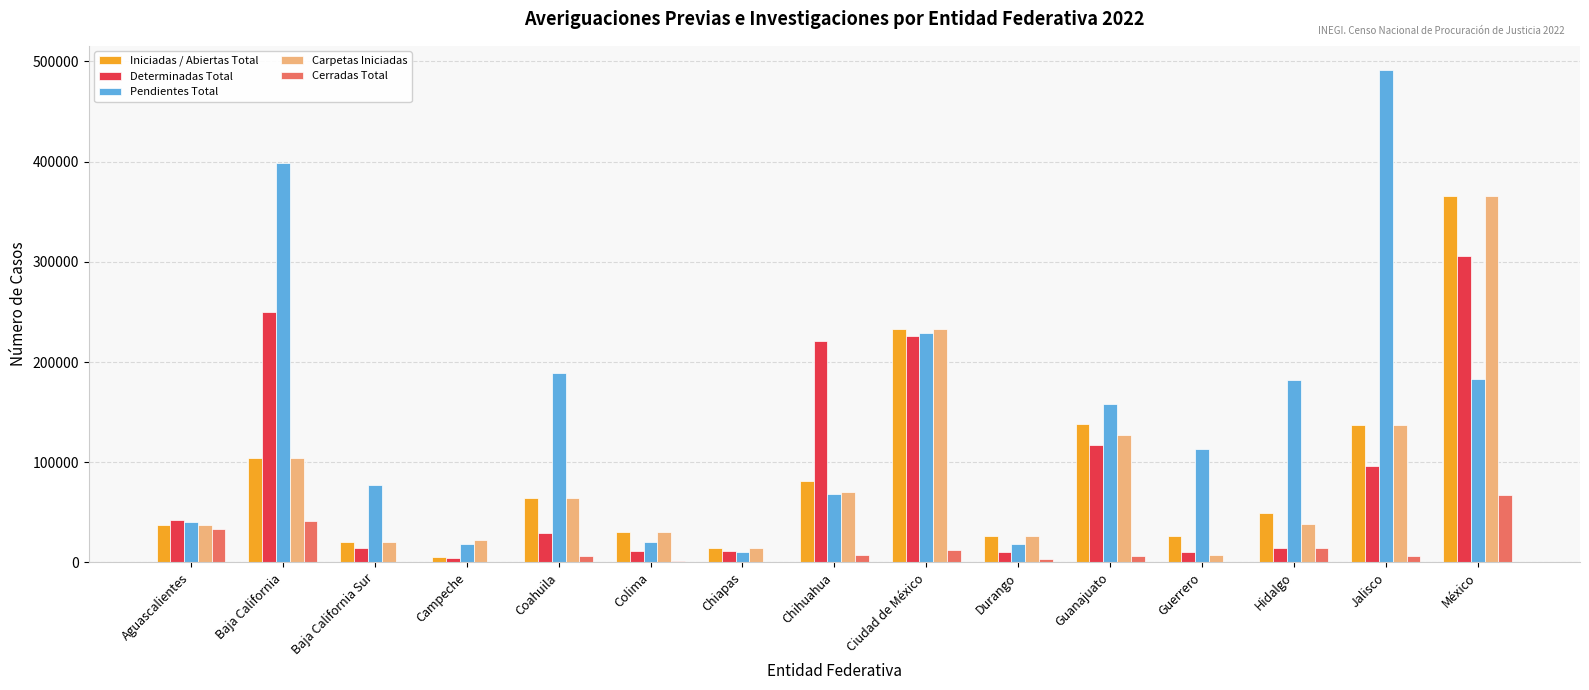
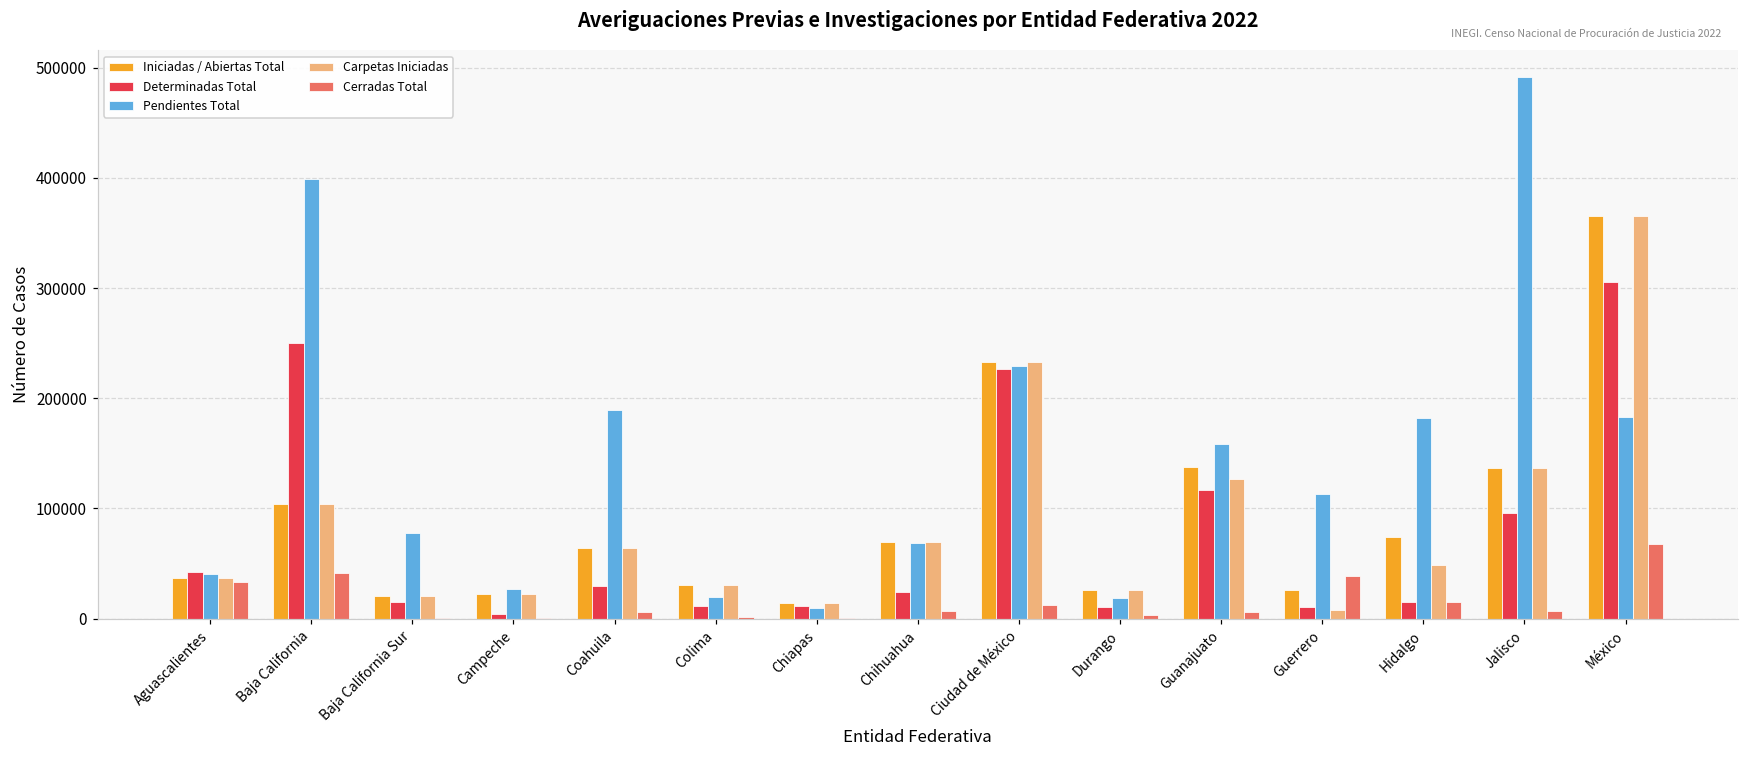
  {
    "Iniciadas / Abiertas Total": {
      "Aguascalientes": 37000,
      "Baja California": 104000,
      "Baja California Sur": 20000,
-     "Campeche": 5000,
+     "Campeche": 22000,
      "Coahuila": 65000,
      "Colima": 31000,
      "Chiapas": 14000,
-     "Chihuahua": 82000,
+     "Chihuahua": 70000,
      "Ciudad de México": 233000,
      "Durango": 26000,
      "Guanajuato": 138000,
      "Guerrero": 26000,
-     "Hidalgo": 49000,
+     "Hidalgo": 74000,
      "Jalisco": 137000,
      "México": 366000
    },
    "Determinadas Total": {
      "Aguascalientes": 42000,
      "Baja California": 250000,
      "Baja California Sur": 15000,
      "Campeche": 4000,
      "Coahuila": 29000,
      "Colima": 11000,
      "Chiapas": 11000,
-     "Chihuahua": 221000,
+     "Chihuahua": 24000,
      "Ciudad de México": 226000,
      "Durango": 11000,
      "Guanajuato": 117000,
      "Guerrero": 10000,
      "Hidalgo": 15000,
      "Jalisco": 96000,
      "México": 306000
    },
    "Pendientes Total": {
      "Aguascalientes": 40000,
      "Baja California": 399000,
      "Baja California Sur": 78000,
-     "Campeche": 18000,
+     "Campeche": 27000,
      "Coahuila": 189000,
      "Colima": 20000,
      "Chiapas": 10000,
      "Chihuahua": 68000,
      "Ciudad de México": 229000,
      "Durango": 18000,
      "Guanajuato": 158000,
      "Guerrero": 113000,
      "Hidalgo": 182000,
      "Jalisco": 491000,
      "México": 183000
    },
    "Carpetas Iniciadas": {
      "Aguascalientes": 37000,
      "Baja California": 104000,
      "Baja California Sur": 20000,
      "Campeche": 22000,
      "Coahuila": 65000,
      "Colima": 30000,
      "Chiapas": 14000,
      "Chihuahua": 70000,
      "Ciudad de México": 233000,
      "Durango": 26000,
      "Guanajuato": 127000,
      "Guerrero": 8000,
-     "Hidalgo": 38000,
+     "Hidalgo": 49000,
      "Jalisco": 137000,
      "México": 366000
    },
    "Cerradas Total": {
      "Aguascalientes": 34000,
      "Baja California": 41000,
      "Coahuila": 6000,
      "Chihuahua": 7000,
      "Ciudad de México": 13000,
      "Durango": 3000,
      "Guanajuato": 6000,
-     "Guerrero": 1000,
+     "Guerrero": 39000,
      "Hidalgo": 15000,
      "Jalisco": 7000,
      "México": 68000
    }
  }
